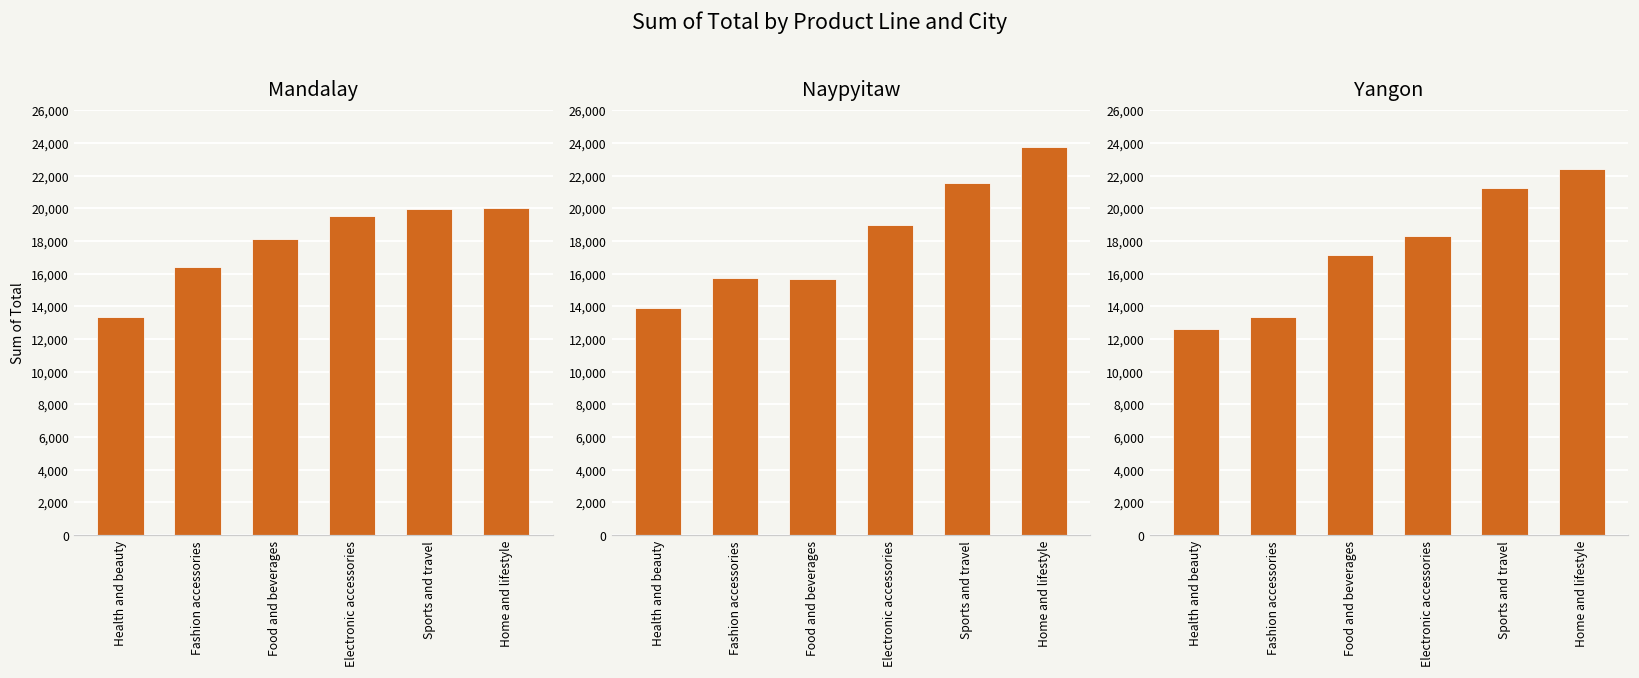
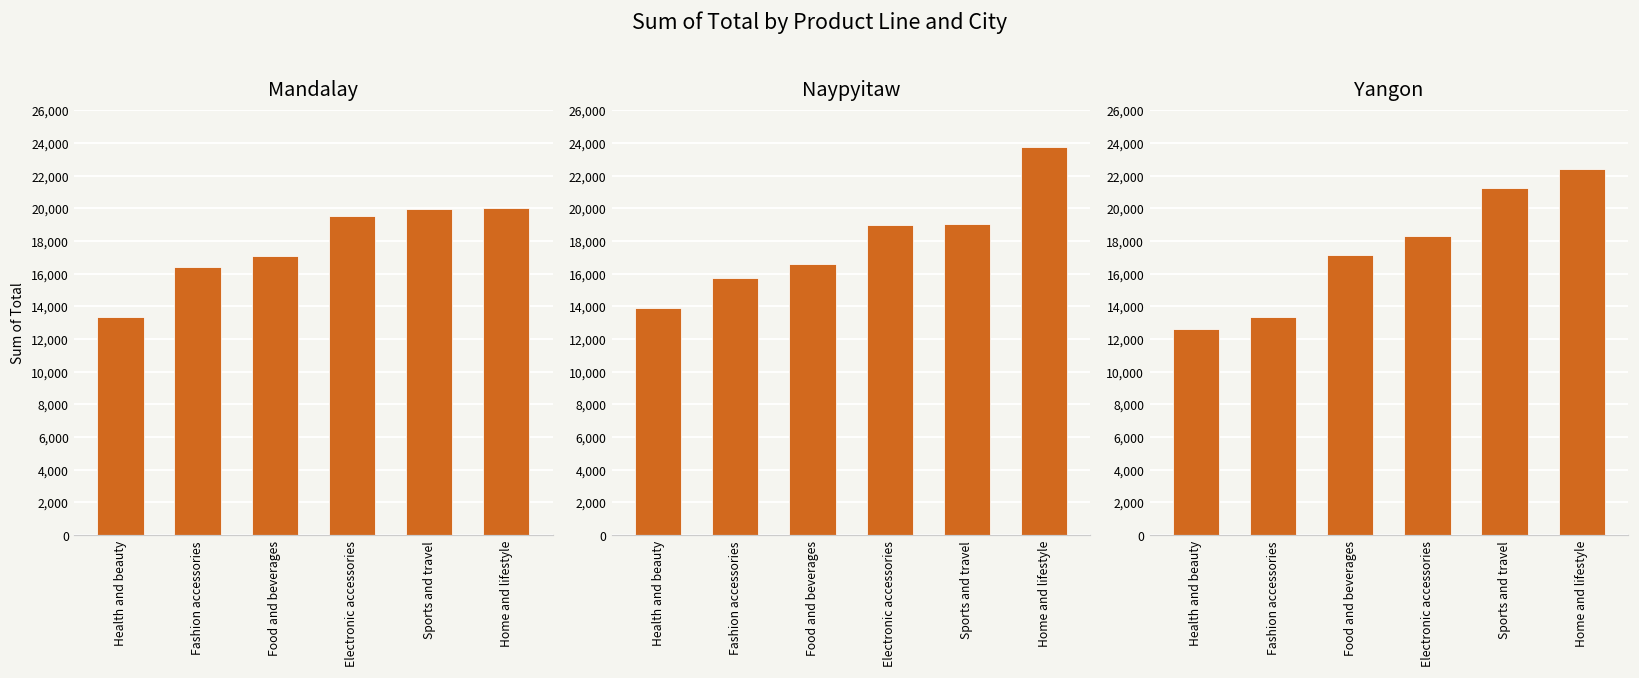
  {
    "Mandalay": {
      "Health and beauty": "13,400",
      "Fashion accessories": "16,400",
-     "Food and beverages": "18,100",
+     "Food and beverages": "17,100",
      "Electronic accessories": "19,500",
      "Sports and travel": "20,000",
      "Home and lifestyle": "20,000"
    },
    "Naypyitaw": {
      "Health and beauty": "13,900",
      "Fashion accessories": "15,800",
-     "Food and beverages": "15,600",
+     "Food and beverages": "16,600",
      "Electronic accessories": "19,000",
-     "Sports and travel": "21,600",
+     "Sports and travel": "19,100",
      "Home and lifestyle": "23,800"
    },
    "Yangon": {
      "Health and beauty": "12,600",
      "Fashion accessories": "13,300",
      "Food and beverages": "17,200",
      "Electronic accessories": "18,300",
      "Sports and travel": "21,300",
      "Home and lifestyle": "22,400"
    }
  }
